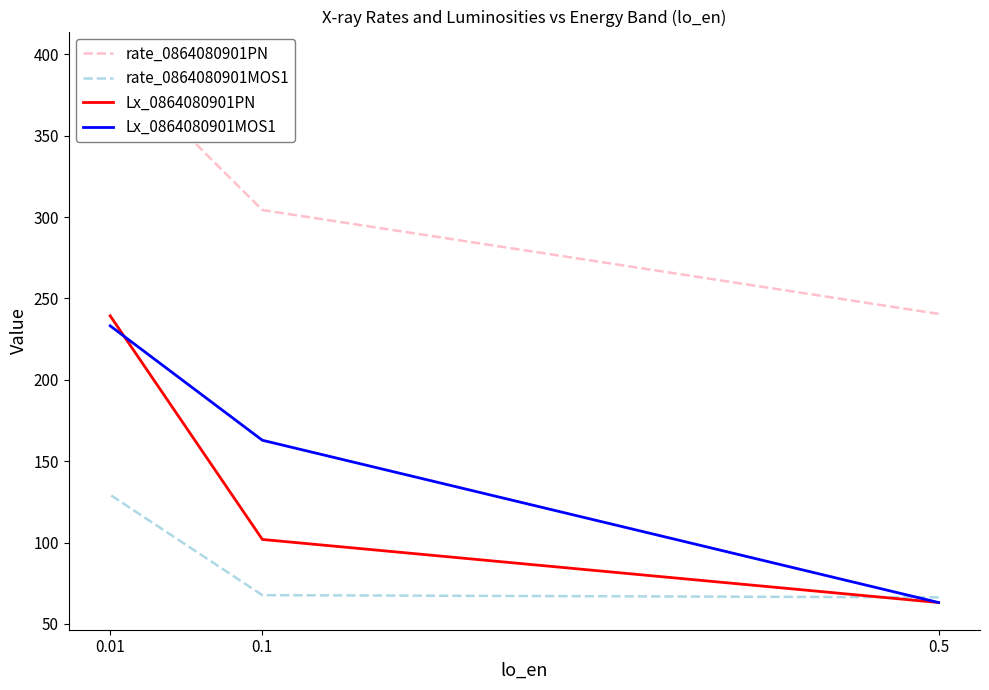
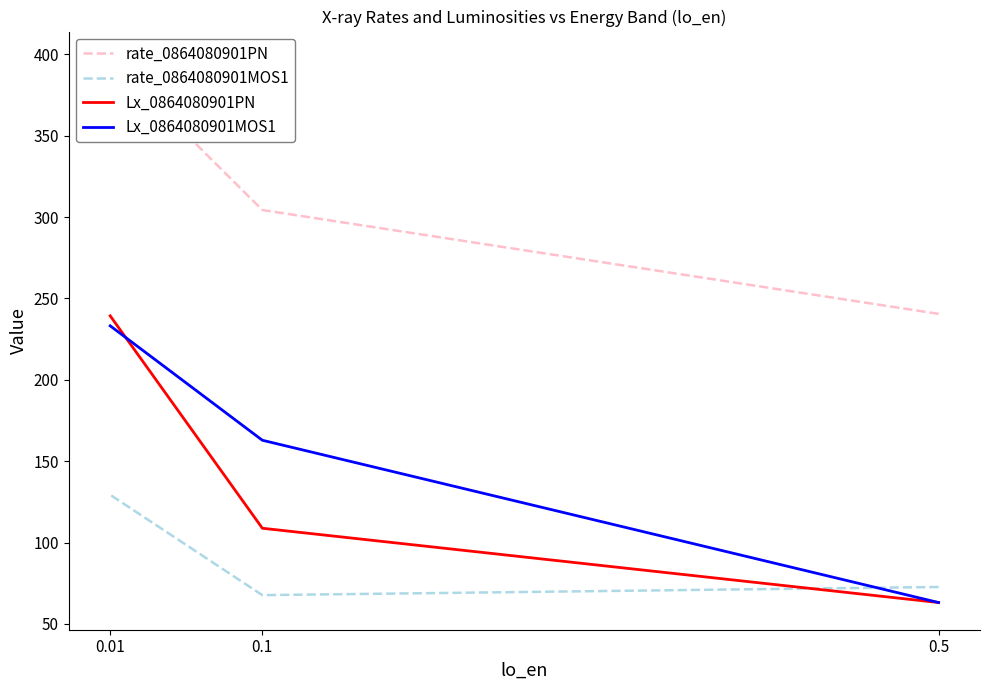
  {
    "rate_0864080901PN": {
      "0.1": 304,
      "0.5": 241
    },
    "rate_0864080901MOS1": {
      "0.01": 129,
      "0.1": 68,
-     "0.5": 66
+     "0.5": 73
    },
    "Lx_0864080901PN": {
      "0.01": 239,
-     "0.1": 102
+     "0.1": 109
    },
    "Lx_0864080901MOS1": {
      "0.01": 233,
      "0.1": 163
    }
  }
